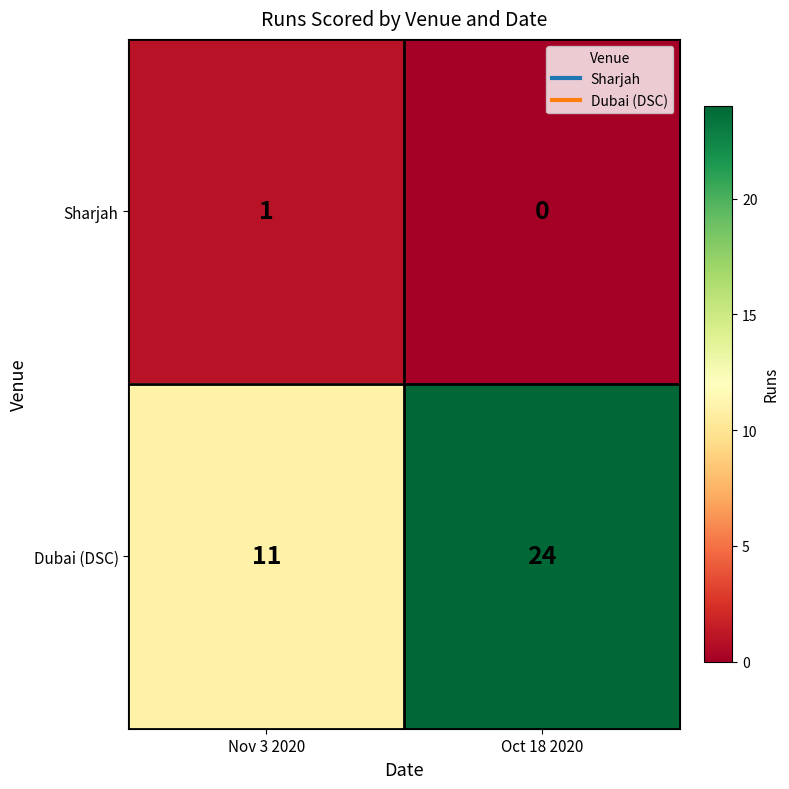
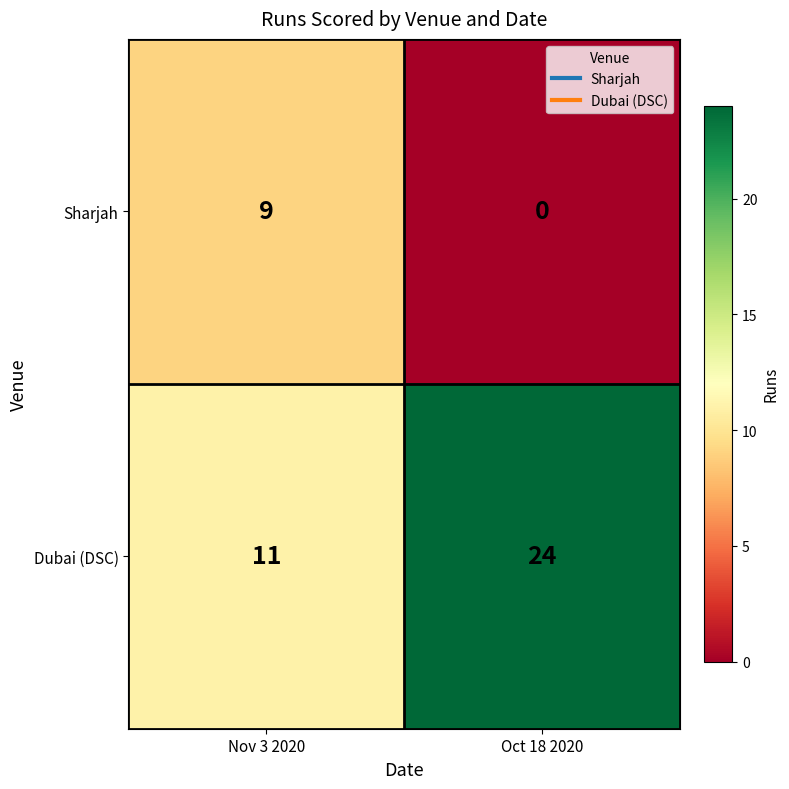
  {
    "Sharjah": {
-     "Nov 3 2020": 1,
+     "Nov 3 2020": 9,
      "Oct 18 2020": 0
    },
    "Dubai (DSC)": {
      "Nov 3 2020": 11,
      "Oct 18 2020": 24
    }
  }
